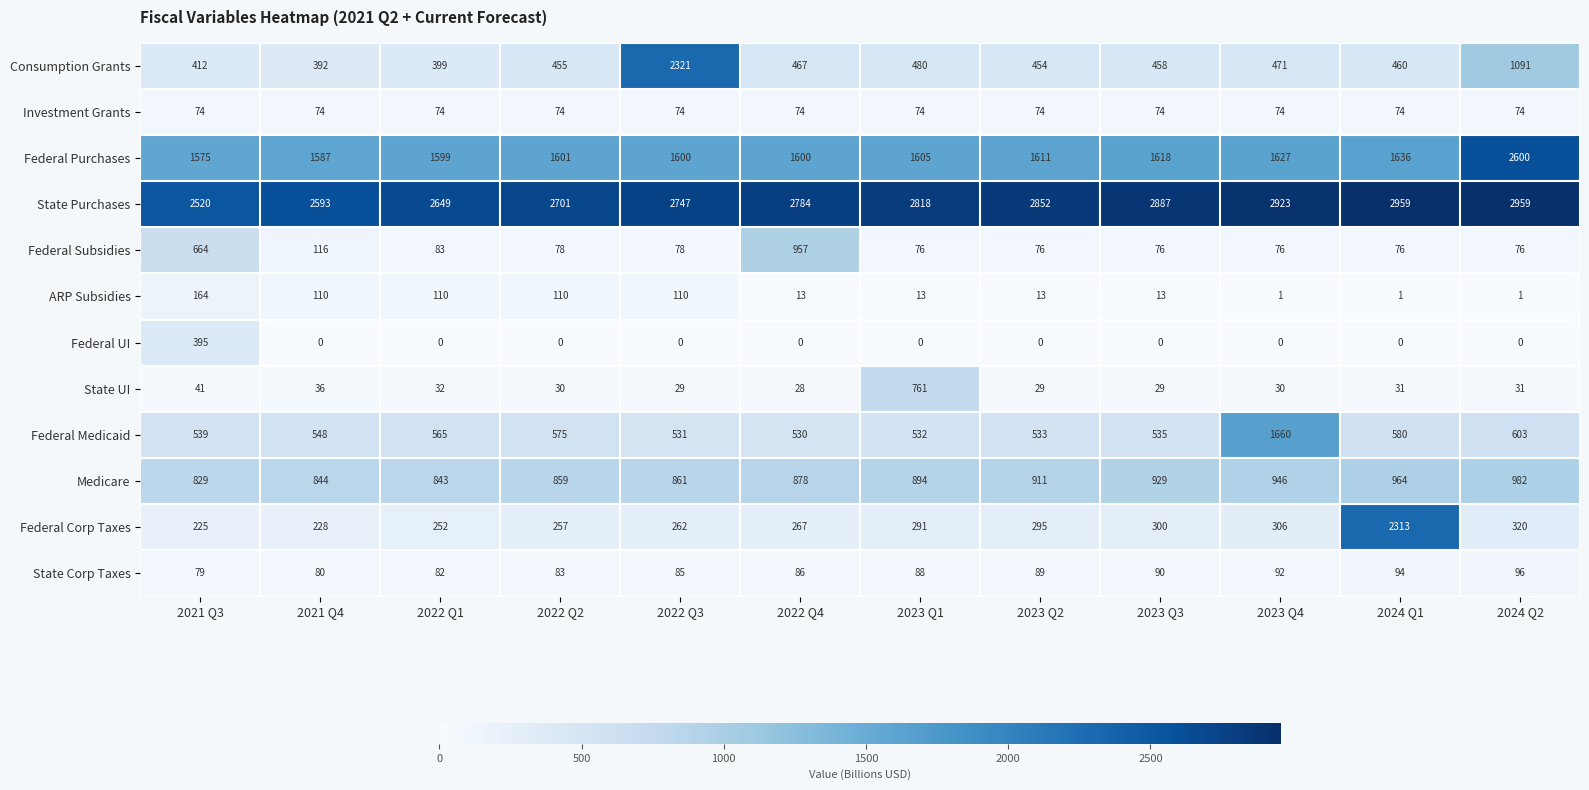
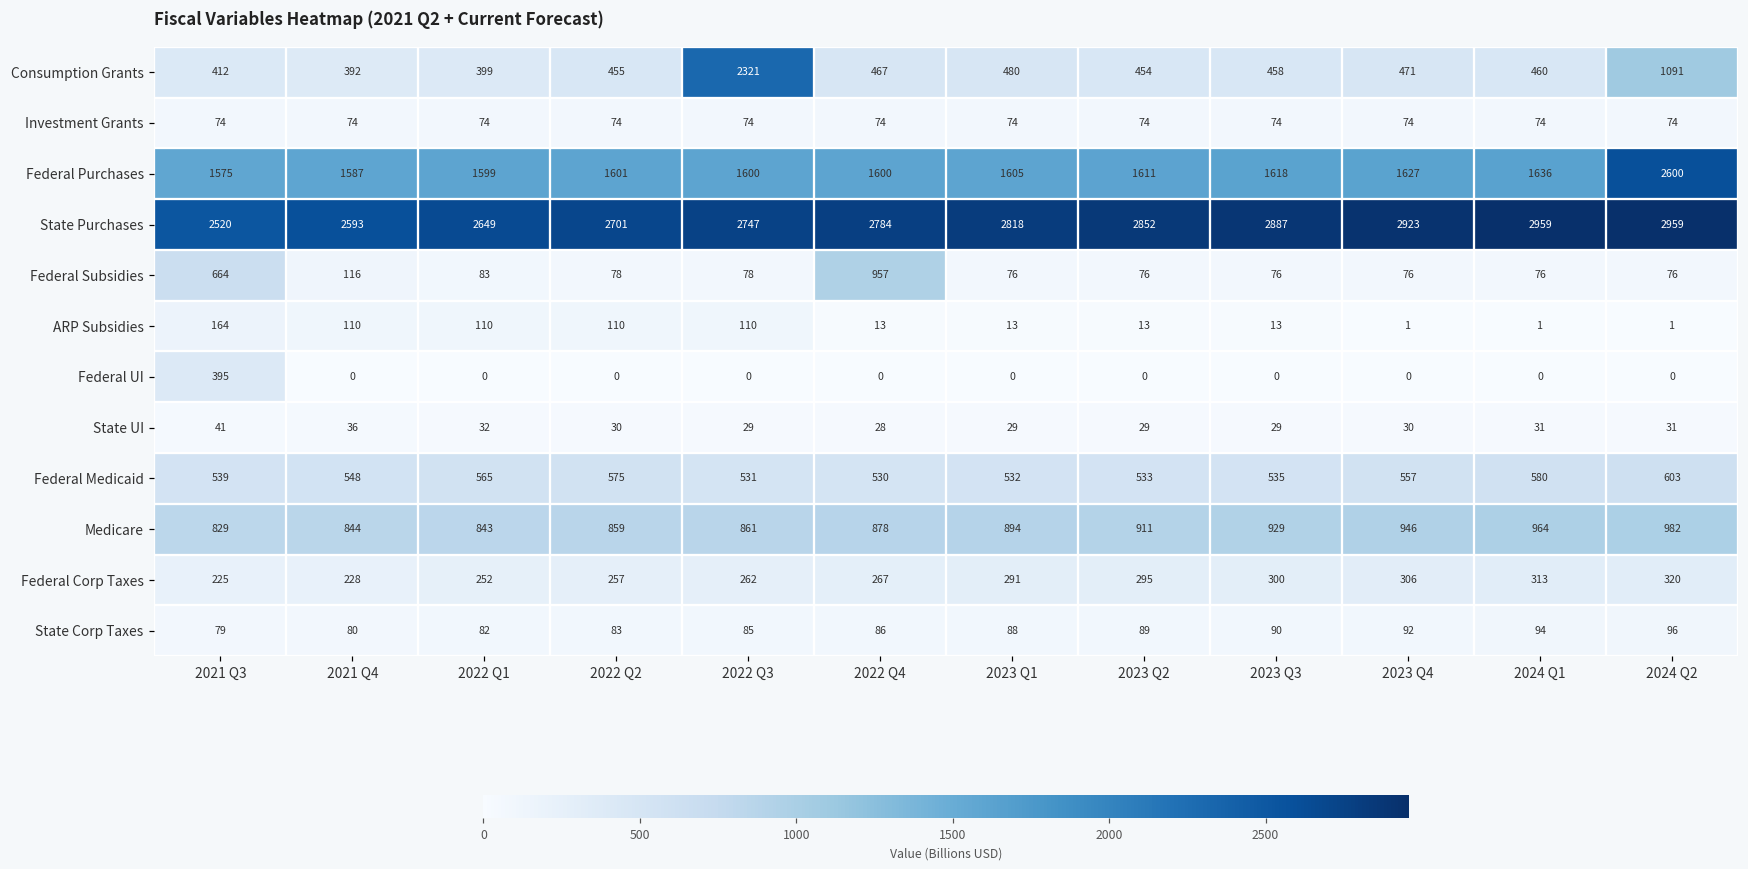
  {
    "Consumption Grants": {
      "2021 Q3": 412,
      "2021 Q4": 392,
      "2022 Q1": 399,
      "2022 Q2": 455,
      "2022 Q3": 2321,
      "2022 Q4": 467,
      "2023 Q1": 480,
      "2023 Q2": 454,
      "2023 Q3": 458,
      "2023 Q4": 471,
      "2024 Q1": 460,
      "2024 Q2": 1091
    },
    "Investment Grants": {
      "2021 Q3": 74,
      "2021 Q4": 74,
      "2022 Q1": 74,
      "2022 Q2": 74,
      "2022 Q3": 74,
      "2022 Q4": 74,
      "2023 Q1": 74,
      "2023 Q2": 74,
      "2023 Q3": 74,
      "2023 Q4": 74,
      "2024 Q1": 74,
      "2024 Q2": 74
    },
    "Federal Purchases": {
      "2021 Q3": 1575,
      "2021 Q4": 1587,
      "2022 Q1": 1599,
      "2022 Q2": 1601,
      "2022 Q3": 1600,
      "2022 Q4": 1600,
      "2023 Q1": 1605,
      "2023 Q2": 1611,
      "2023 Q3": 1618,
      "2023 Q4": 1627,
      "2024 Q1": 1636,
      "2024 Q2": 2600
    },
    "State Purchases": {
      "2021 Q3": 2520,
      "2021 Q4": 2593,
      "2022 Q1": 2649,
      "2022 Q2": 2701,
      "2022 Q3": 2747,
      "2022 Q4": 2784,
      "2023 Q1": 2818,
      "2023 Q2": 2852,
      "2023 Q3": 2887,
      "2023 Q4": 2923,
      "2024 Q1": 2959,
      "2024 Q2": 2959
    },
    "Federal Subsidies": {
      "2021 Q3": 664,
      "2021 Q4": 116,
      "2022 Q1": 83,
      "2022 Q2": 78,
      "2022 Q3": 78,
      "2022 Q4": 957,
      "2023 Q1": 76,
      "2023 Q2": 76,
      "2023 Q3": 76,
      "2023 Q4": 76,
      "2024 Q1": 76,
      "2024 Q2": 76
    },
    "ARP Subsidies": {
      "2021 Q3": 164,
      "2021 Q4": 110,
      "2022 Q1": 110,
      "2022 Q2": 110,
      "2022 Q3": 110,
      "2022 Q4": 13,
      "2023 Q1": 13,
      "2023 Q2": 13,
      "2023 Q3": 13,
      "2023 Q4": 1,
      "2024 Q1": 1,
      "2024 Q2": 1
    },
    "Federal UI": {
      "2021 Q3": 395,
      "2021 Q4": 0,
      "2022 Q1": 0,
      "2022 Q2": 0,
      "2022 Q3": 0,
      "2022 Q4": 0,
      "2023 Q1": 0,
      "2023 Q2": 0,
      "2023 Q3": 0,
      "2023 Q4": 0,
      "2024 Q1": 0,
      "2024 Q2": 0
    },
    "State UI": {
      "2021 Q3": 41,
      "2021 Q4": 36,
      "2022 Q1": 32,
      "2022 Q2": 30,
      "2022 Q3": 29,
      "2022 Q4": 28,
-     "2023 Q1": 761,
+     "2023 Q1": 29,
      "2023 Q2": 29,
      "2023 Q3": 29,
      "2023 Q4": 30,
      "2024 Q1": 31,
      "2024 Q2": 31
    },
    "Federal Medicaid": {
      "2021 Q3": 539,
      "2021 Q4": 548,
      "2022 Q1": 565,
      "2022 Q2": 575,
      "2022 Q3": 531,
      "2022 Q4": 530,
      "2023 Q1": 532,
      "2023 Q2": 533,
      "2023 Q3": 535,
-     "2023 Q4": 1660,
+     "2023 Q4": 557,
      "2024 Q1": 580,
      "2024 Q2": 603
    },
    "Medicare": {
      "2021 Q3": 829,
      "2021 Q4": 844,
      "2022 Q1": 843,
      "2022 Q2": 859,
      "2022 Q3": 861,
      "2022 Q4": 878,
      "2023 Q1": 894,
      "2023 Q2": 911,
      "2023 Q3": 929,
      "2023 Q4": 946,
      "2024 Q1": 964,
      "2024 Q2": 982
    },
    "Federal Corp Taxes": {
      "2021 Q3": 225,
      "2021 Q4": 228,
      "2022 Q1": 252,
      "2022 Q2": 257,
      "2022 Q3": 262,
      "2022 Q4": 267,
      "2023 Q1": 291,
      "2023 Q2": 295,
      "2023 Q3": 300,
      "2023 Q4": 306,
-     "2024 Q1": 2313,
+     "2024 Q1": 313,
      "2024 Q2": 320
    },
    "State Corp Taxes": {
      "2021 Q3": 79,
      "2021 Q4": 80,
      "2022 Q1": 82,
      "2022 Q2": 83,
      "2022 Q3": 85,
      "2022 Q4": 86,
      "2023 Q1": 88,
      "2023 Q2": 89,
      "2023 Q3": 90,
      "2023 Q4": 92,
      "2024 Q1": 94,
      "2024 Q2": 96
    }
  }
